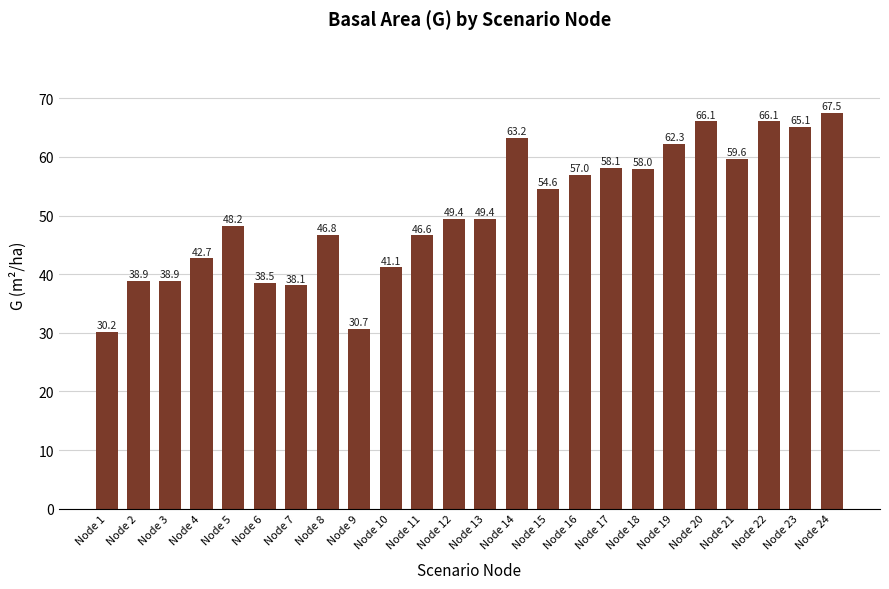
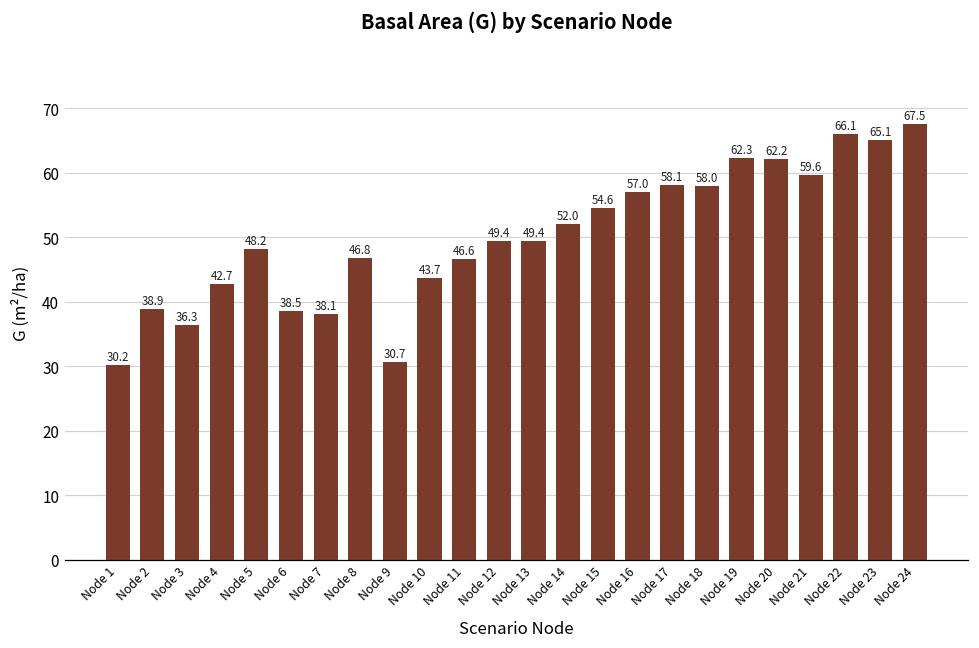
  {
    "Node 1": 30.2,
    "Node 2": 38.9,
-   "Node 3": 38.9,
+   "Node 3": 36.3,
    "Node 4": 42.7,
    "Node 5": 48.2,
    "Node 6": 38.5,
    "Node 7": 38.1,
    "Node 8": 46.8,
    "Node 9": 30.7,
-   "Node 10": 41.1,
+   "Node 10": 43.7,
    "Node 11": 46.6,
    "Node 12": 49.4,
    "Node 13": 49.4,
-   "Node 14": 63.2,
+   "Node 14": 52.0,
    "Node 15": 54.6,
    "Node 16": 57.0,
    "Node 17": 58.1,
    "Node 18": 58.0,
    "Node 19": 62.3,
-   "Node 20": 66.1,
+   "Node 20": 62.2,
    "Node 21": 59.6,
    "Node 22": 66.1,
    "Node 23": 65.1,
    "Node 24": 67.5
  }
